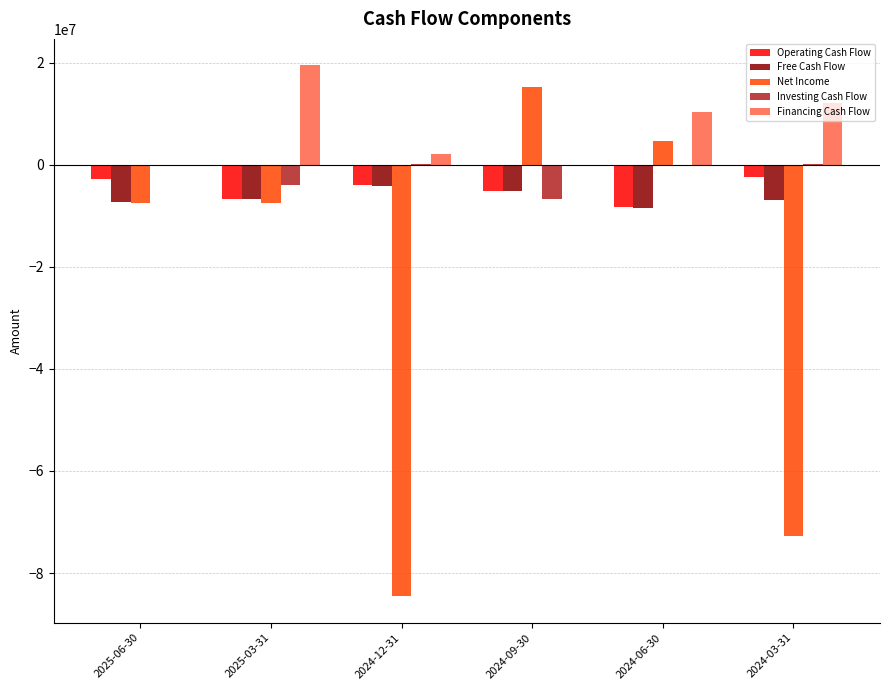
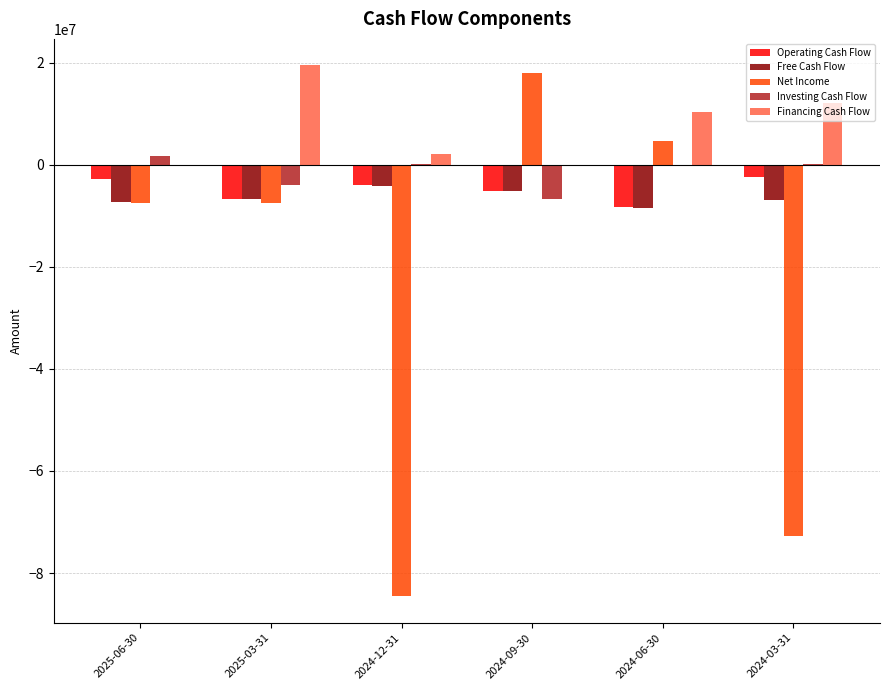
  {
    "Operating Cash Flow": {
      "2025-06-30": -3000000,
      "2025-03-31": -7000000,
      "2024-12-31": -4000000,
      "2024-09-30": -5000000,
      "2024-06-30": -8000000,
      "2024-03-31": -2000000
    },
    "Free Cash Flow": {
      "2025-06-30": -7000000,
      "2025-03-31": -7000000,
      "2024-12-31": -4000000,
      "2024-09-30": -5000000,
      "2024-06-30": -8000000,
      "2024-03-31": -7000000
    },
    "Net Income": {
      "2025-06-30": -7000000,
      "2025-03-31": -8000000,
      "2024-12-31": -85000000,
-     "2024-09-30": 15000000,
+     "2024-09-30": 18000000,
      "2024-06-30": 5000000,
      "2024-03-31": -73000000
    },
    "Investing Cash Flow": {
-     "2025-06-30": 0,
+     "2025-06-30": 2000000,
      "2025-03-31": -4000000,
      "2024-09-30": -7000000
    },
    "Financing Cash Flow": {
      "2025-03-31": 19000000,
      "2024-12-31": 2000000,
      "2024-09-30": 0,
      "2024-06-30": 10000000
    }
  }
